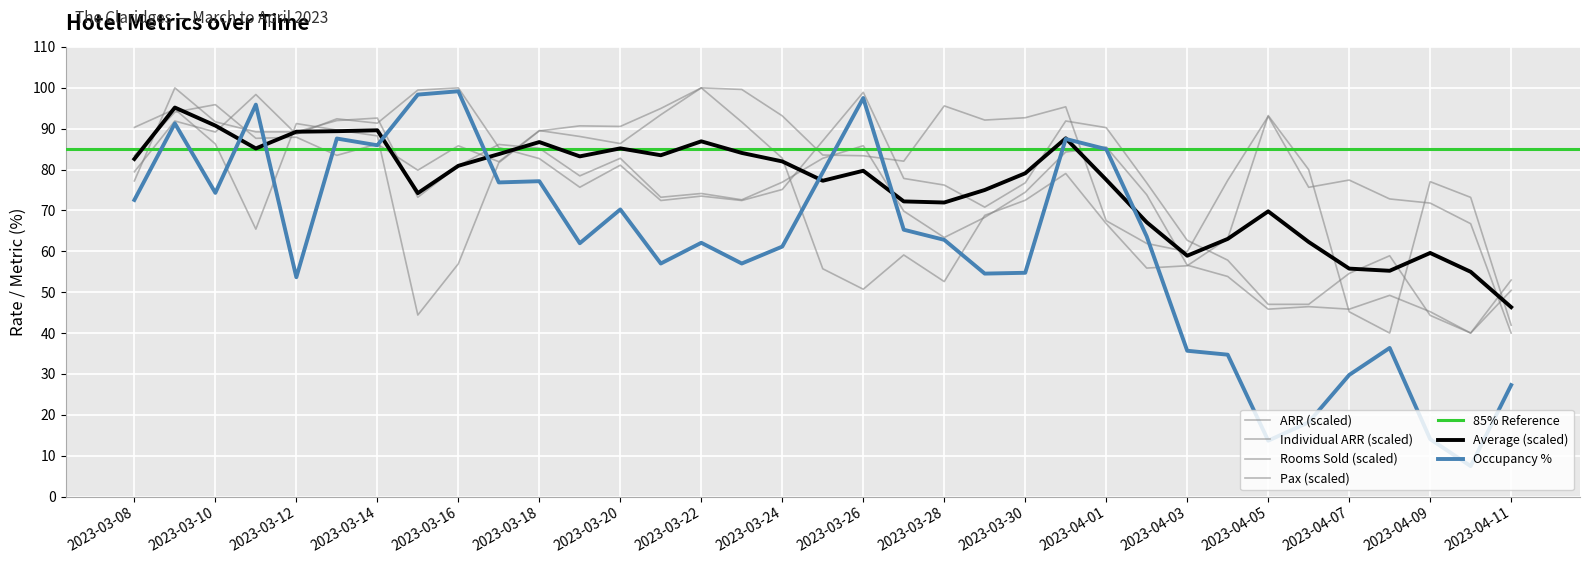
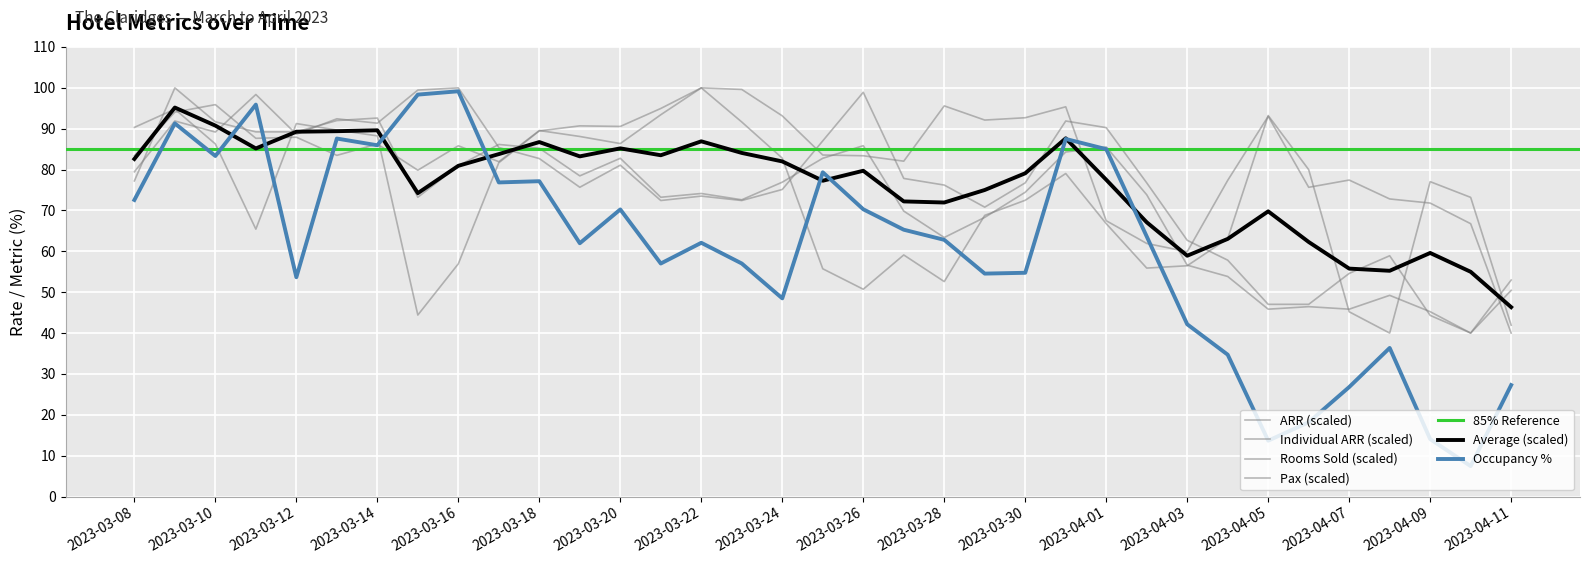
  {
    "Average (scaled)": {
      "2023-03-08": 83,
      "2023-03-10": 91,
      "2023-03-14": 90,
      "2023-03-18": 87,
      "2023-03-20": 85,
      "2023-03-22": 87,
      "2023-03-24": 82,
      "2023-03-26": 80,
      "2023-03-28": 72,
      "2023-03-30": 79,
      "2023-04-01": 78,
      "2023-04-03": 59,
      "2023-04-05": 70,
      "2023-04-07": 56,
      "2023-04-09": 60,
      "2023-04-11": 46
    },
    "Occupancy %": {
      "2023-03-08": 73,
-     "2023-03-10": 74,
+     "2023-03-10": 83,
      "2023-03-12": 54,
      "2023-03-16": 99,
      "2023-03-18": 77,
      "2023-03-20": 70,
      "2023-03-22": 62,
-     "2023-03-24": 61,
-     "2023-03-26": 98,
+     "2023-03-24": 48,
+     "2023-03-26": 70,
      "2023-03-30": 55,
-     "2023-04-03": 36,
-     "2023-04-07": 30,
+     "2023-04-03": 42,
+     "2023-04-07": 27,
      "2023-04-11": 27
    }
  }
